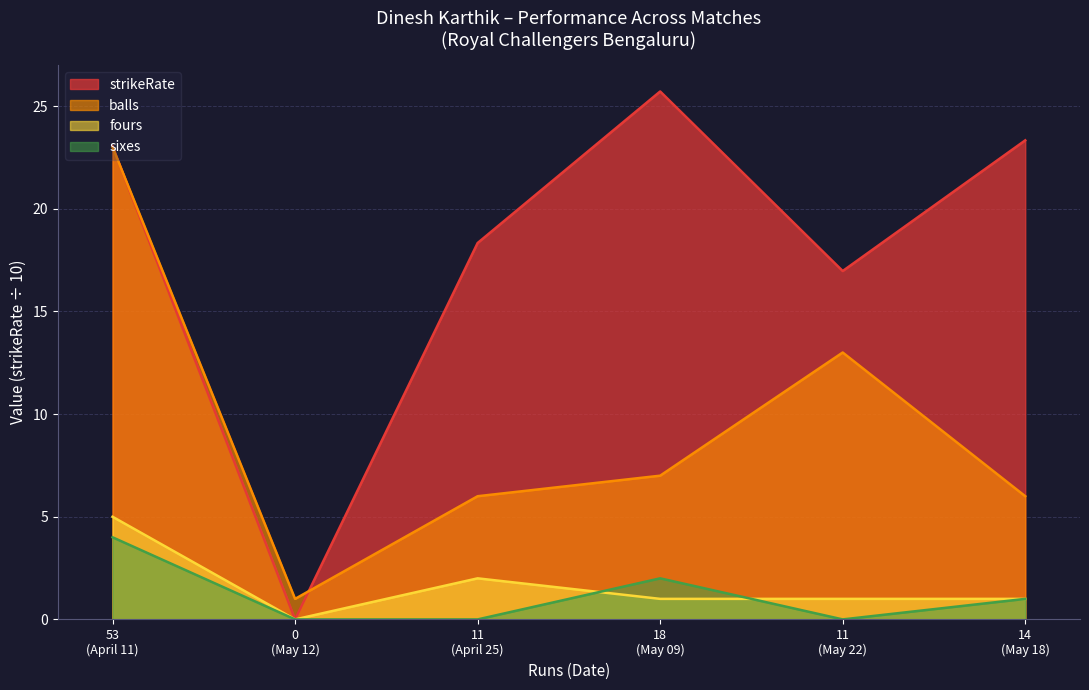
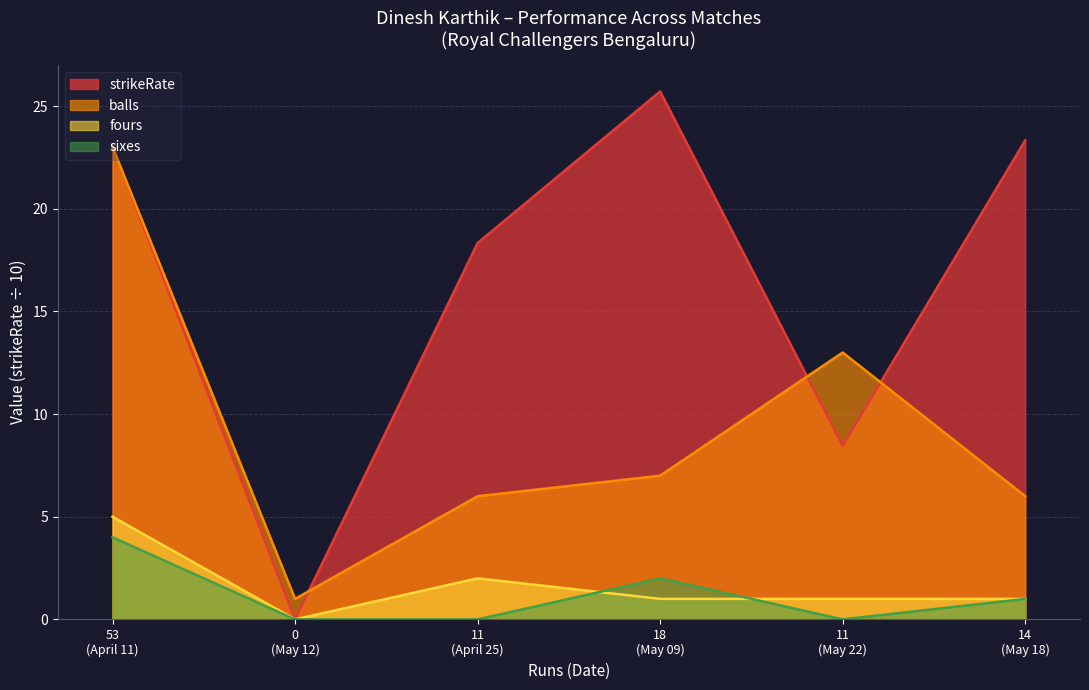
  {
    "strikeRate": {
      "11 (April 25)": 18.3,
      "18 (May 09)": 25.7,
-     "11 (May 22)": 17.0,
+     "11 (May 22)": 8.5,
      "14 (May 18)": 23.3
    },
    "balls": {
      "0 (May 12)": 1.0,
      "11 (April 25)": 6.0,
      "18 (May 09)": 7.0,
      "11 (May 22)": 13.0,
      "14 (May 18)": 6.0
    },
    "fours": {
      "53 (April 11)": 5.0,
      "11 (April 25)": 2.0,
      "18 (May 09)": 1.0,
      "11 (May 22)": 1.0
    },
    "sixes": {
      "53 (April 11)": 4.0,
      "11 (April 25)": 0.0,
      "18 (May 09)": 2.0,
      "11 (May 22)": 0.0
    }
  }
